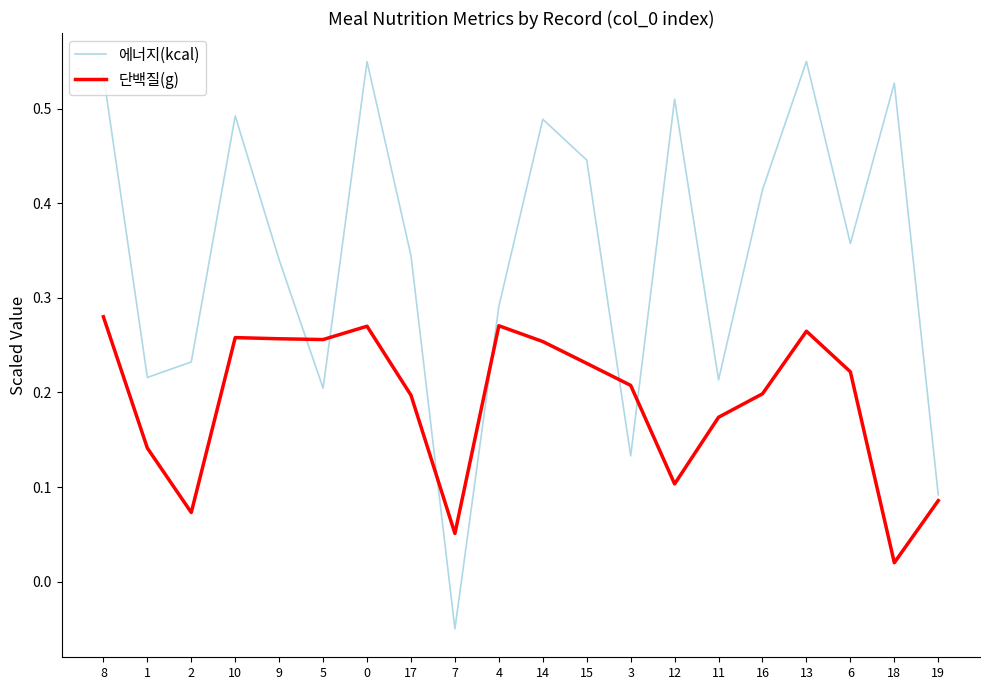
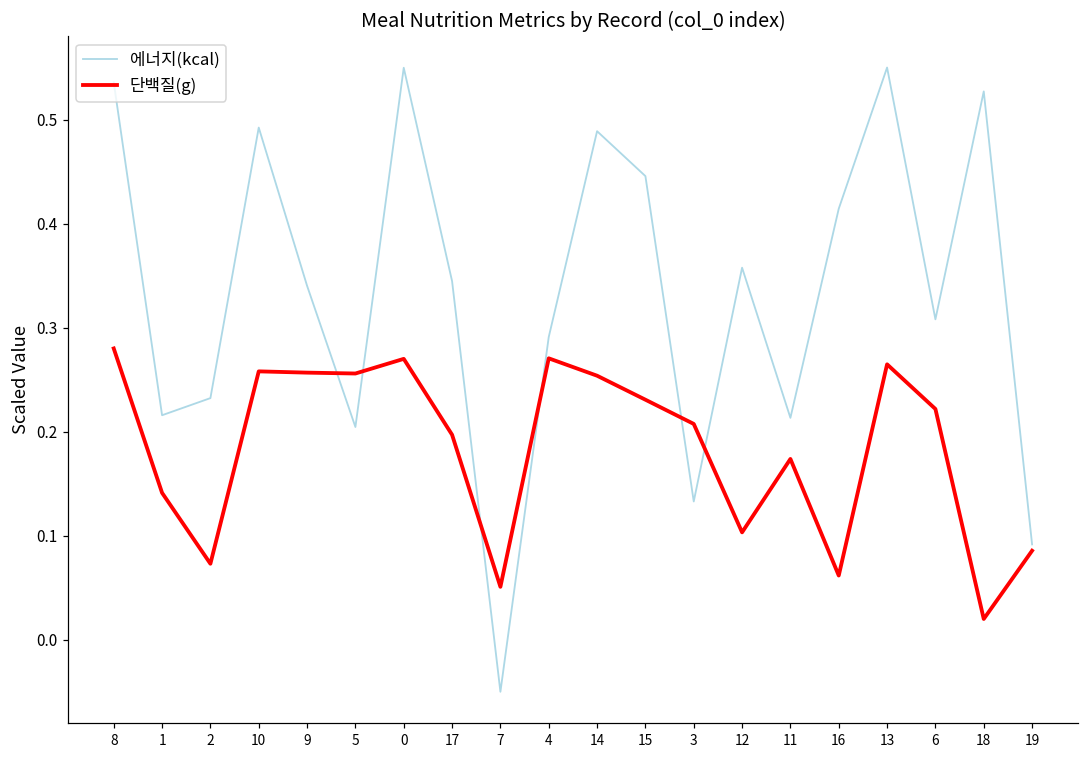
  {
    "에너지(kcal)": {
      "1": 0.22,
      "2": 0.23,
      "10": 0.49,
      "9": 0.34,
      "5": 0.20,
      "0": 0.55,
      "17": 0.34,
      "7": -0.05,
      "4": 0.29,
      "14": 0.49,
      "15": 0.45,
      "3": 0.13,
-     "12": 0.51,
+     "12": 0.36,
      "11": 0.21,
      "16": 0.41,
      "13": 0.55,
-     "6": 0.36,
+     "6": 0.31,
      "18": 0.53,
      "19": 0.09
    },
    "단백질(g)": {
      "8": 0.28,
      "1": 0.14,
      "2": 0.07,
      "10": 0.26,
      "9": 0.26,
      "5": 0.26,
      "0": 0.27,
      "17": 0.20,
      "7": 0.05,
      "4": 0.27,
      "14": 0.25,
      "15": 0.23,
      "3": 0.21,
      "12": 0.10,
      "11": 0.17,
-     "16": 0.20,
+     "16": 0.06,
      "13": 0.26,
      "6": 0.22,
      "18": 0.02,
      "19": 0.09
    }
  }
